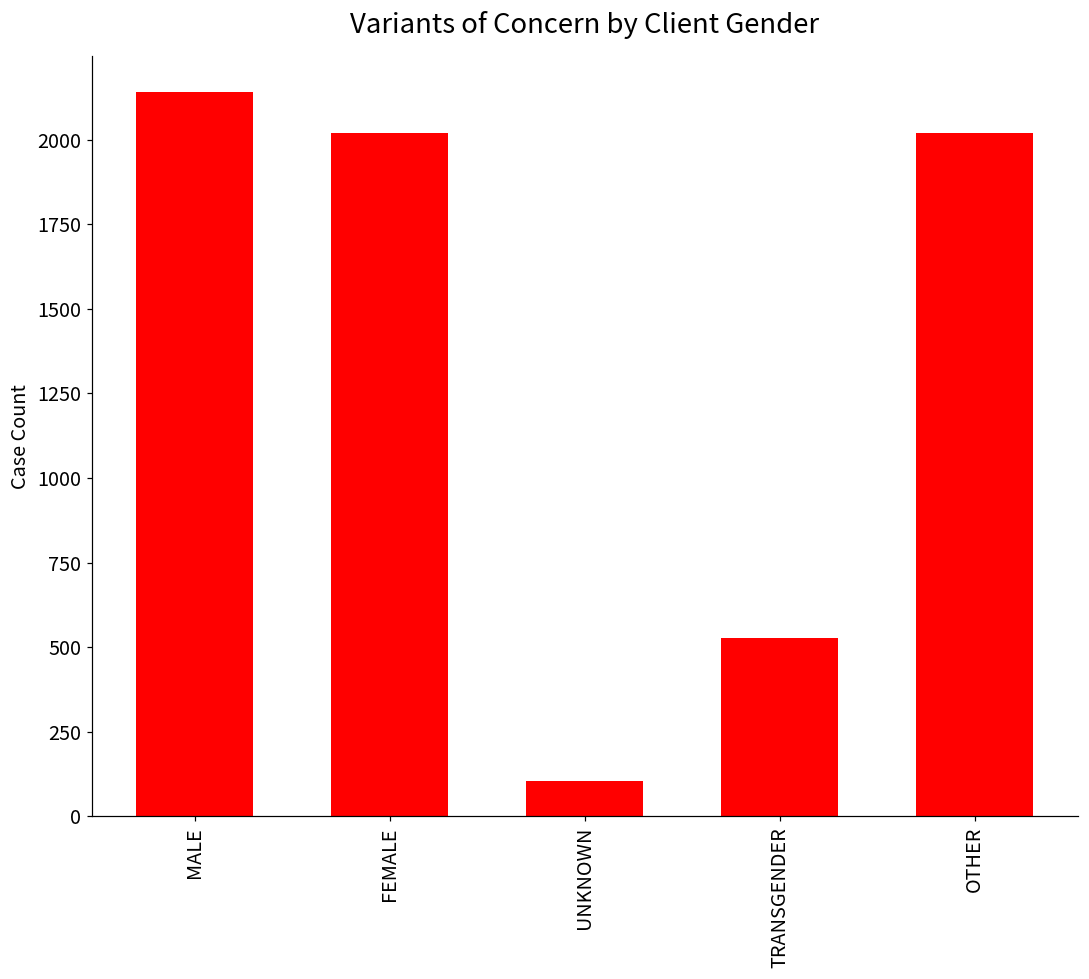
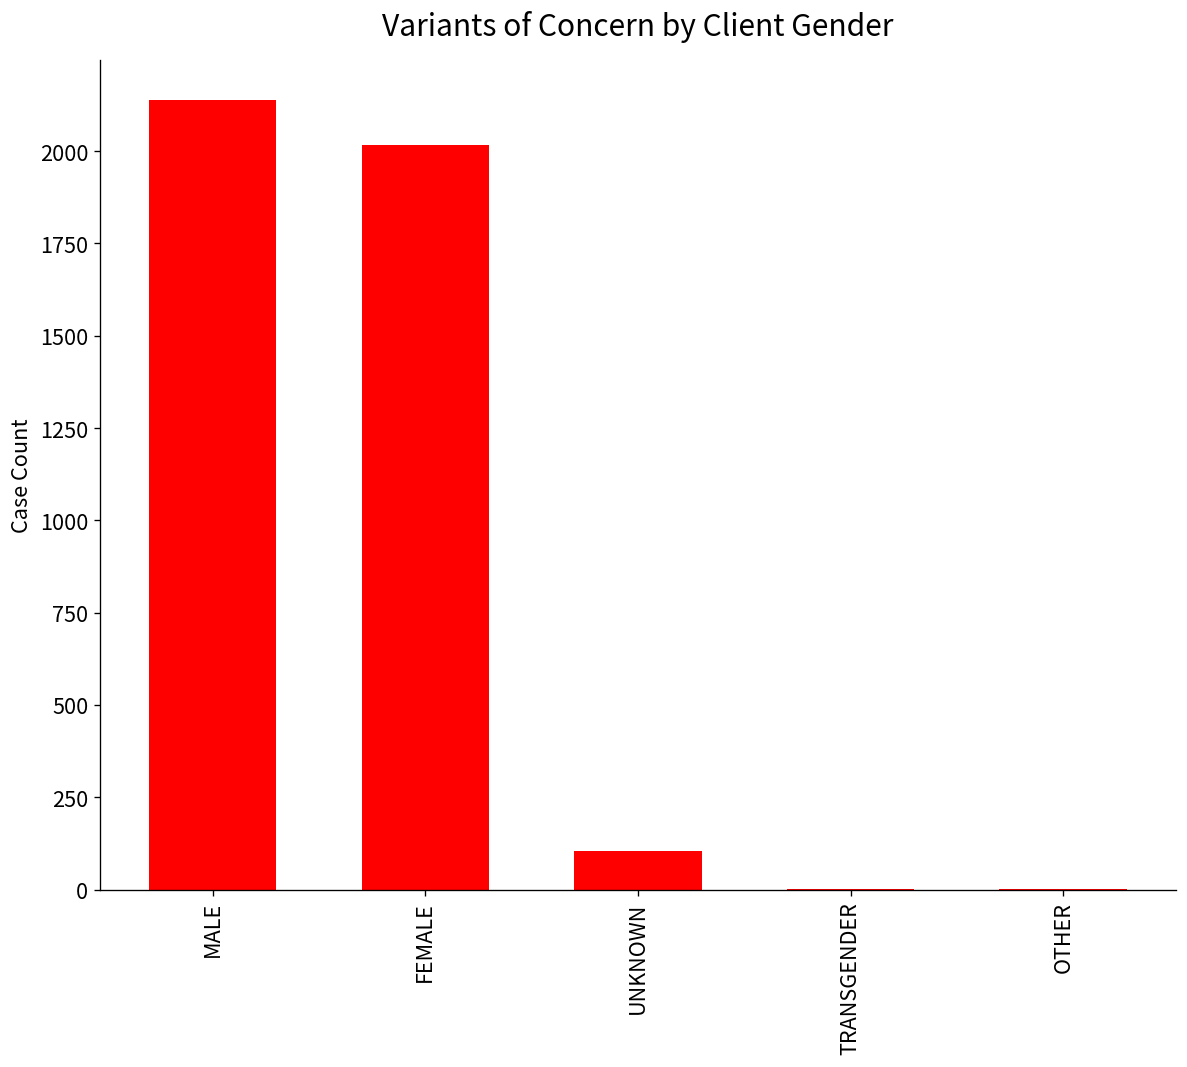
  {
    "MALE": 2140,
    "FEMALE": 2020,
    "UNKNOWN": 100,
-   "TRANSGENDER": 530,
-   "OTHER": 2020
+   "TRANSGENDER": 0,
+   "OTHER": 0
  }
